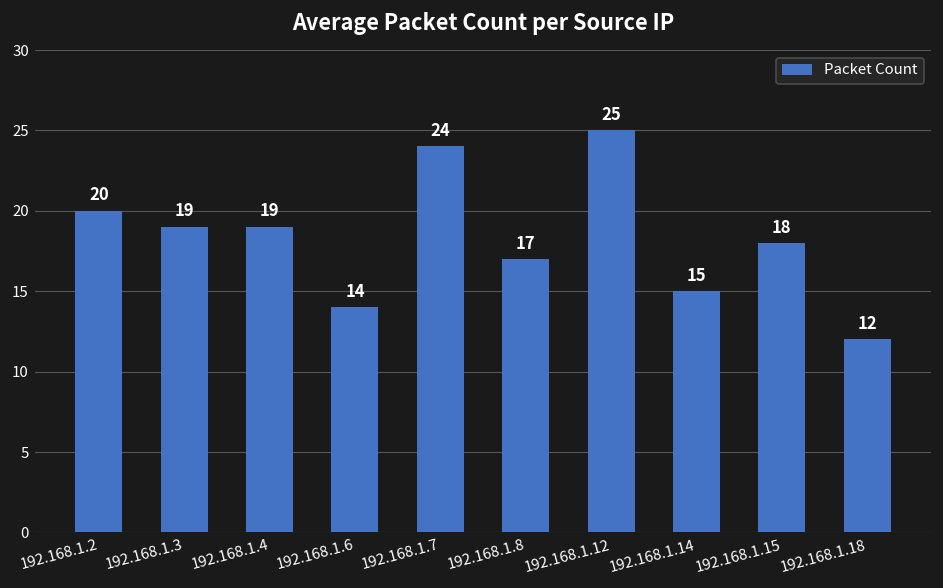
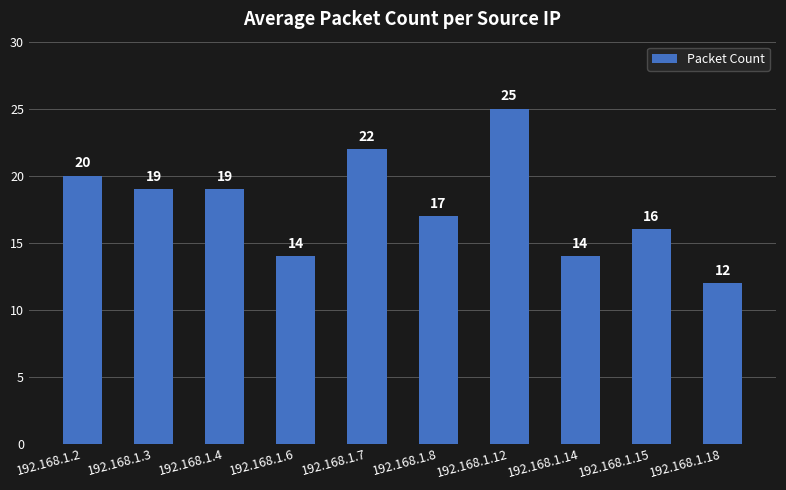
  {
    "192.168.1.2": 20,
    "192.168.1.3": 19,
    "192.168.1.4": 19,
    "192.168.1.6": 14,
-   "192.168.1.7": 24,
+   "192.168.1.7": 22,
    "192.168.1.8": 17,
    "192.168.1.12": 25,
-   "192.168.1.14": 15,
-   "192.168.1.15": 18,
+   "192.168.1.14": 14,
+   "192.168.1.15": 16,
    "192.168.1.18": 12
  }
